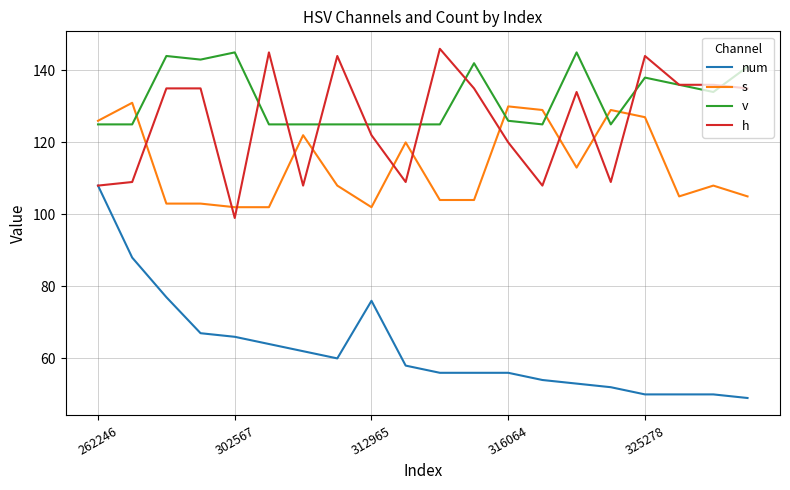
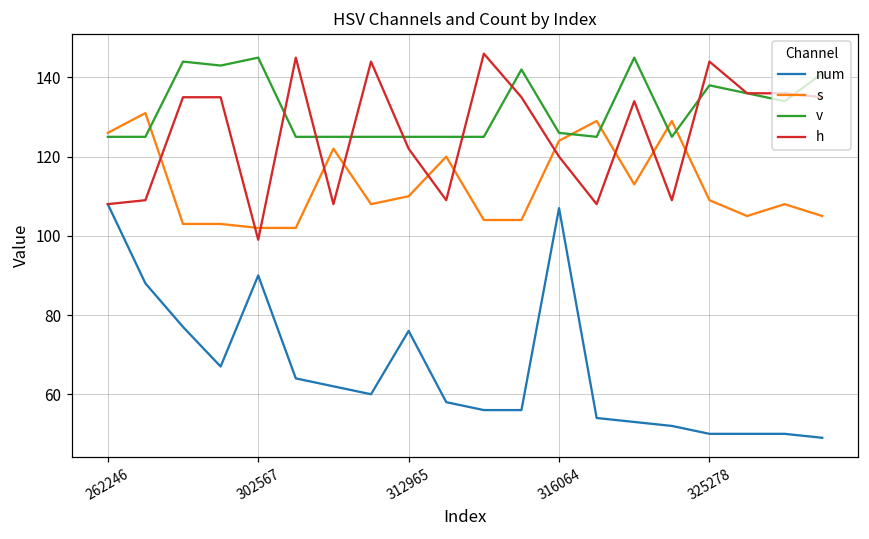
  {
    "num": {
-     "302567": 66,
+     "302567": 90,
      "312965": 76,
-     "316064": 56,
+     "316064": 107,
      "325278": 50
    },
    "s": {
      "262246": 126,
      "302567": 102,
-     "312965": 102,
-     "316064": 130,
-     "325278": 127
+     "312965": 110,
+     "316064": 124,
+     "325278": 109
    },
    "v": {
      "262246": 125,
      "302567": 145,
      "312965": 125,
      "316064": 126,
      "325278": 138
    },
    "h": {
      "302567": 99,
      "312965": 122,
      "316064": 120,
      "325278": 144
    }
  }
